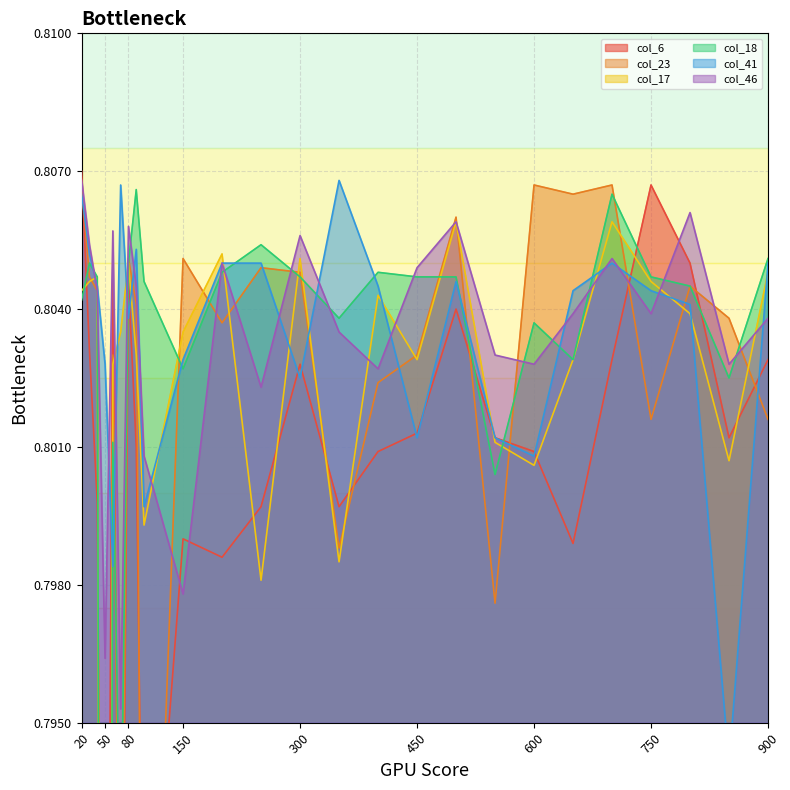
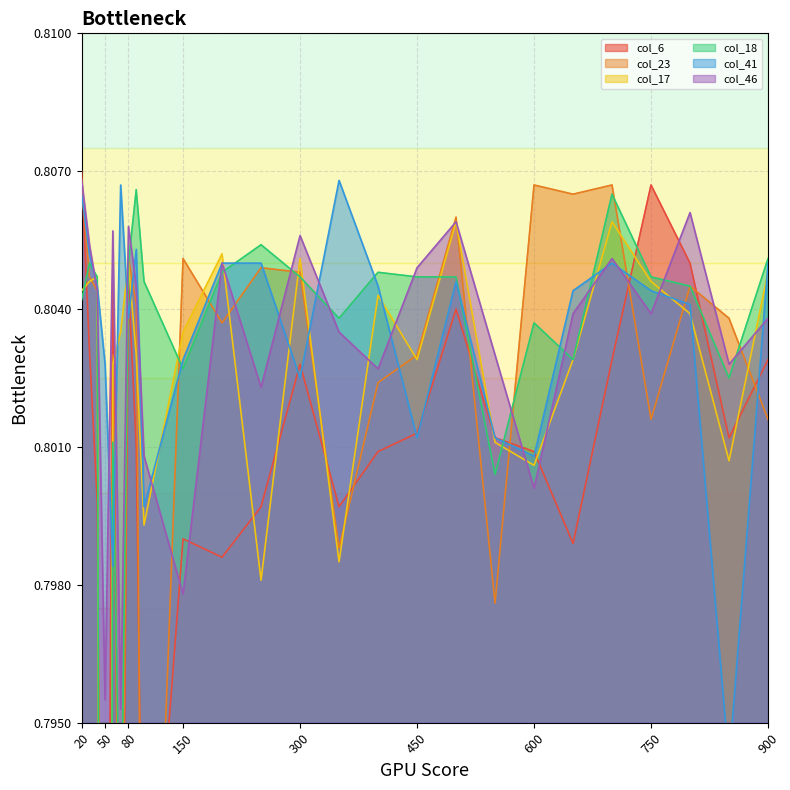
  {
    "col_46": {
      "20": 0.8068,
-     "50": 0.7964,
+     "50": 0.7955,
      "80": 0.8058,
      "150": 0.7978,
      "300": 0.8056,
      "450": 0.8049,
-     "600": 0.8028,
+     "600": 0.8001,
      "750": 0.8039,
      "900": 0.8038
    }
  }
